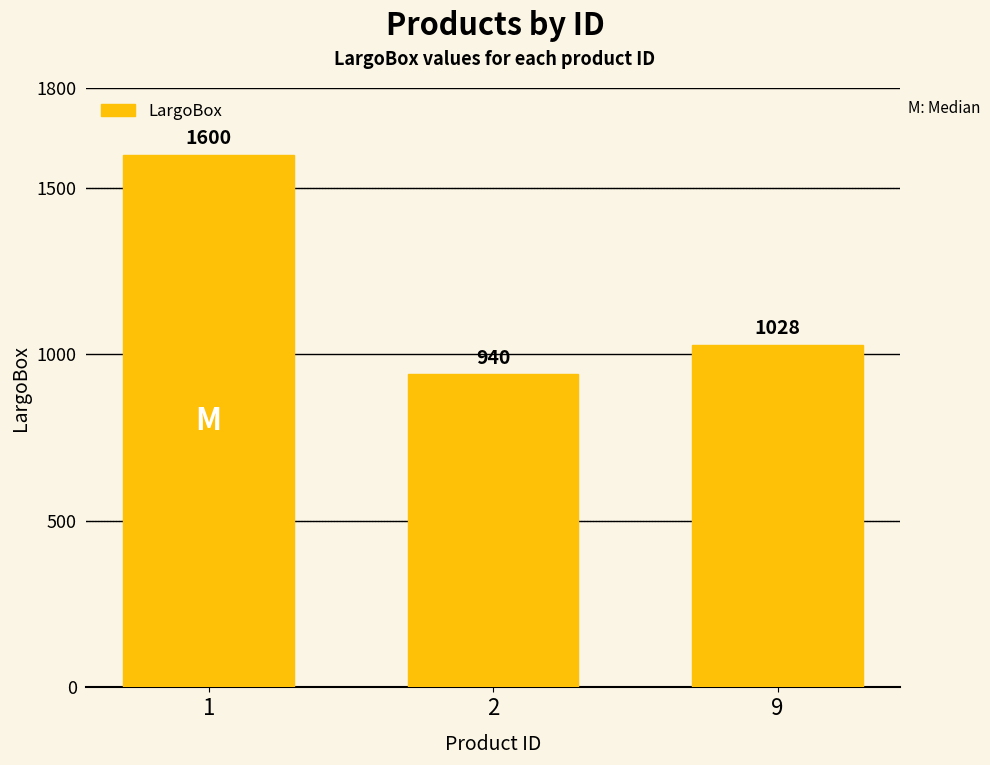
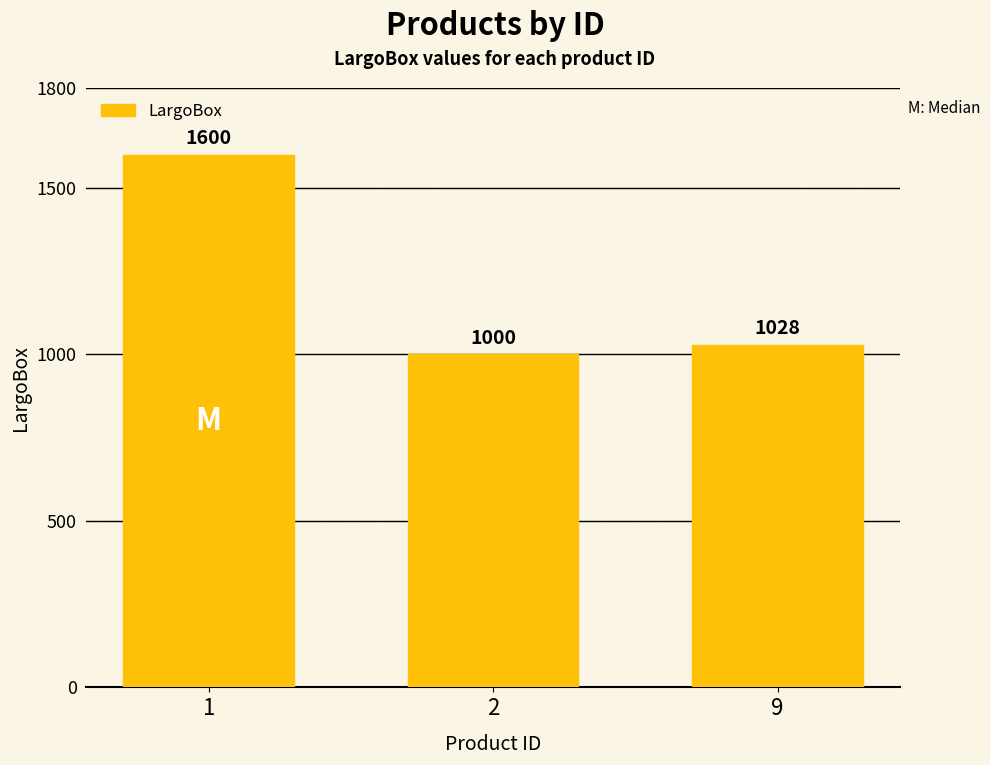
  {
    "1": 1600,
-   "2": 940,
+   "2": 1000,
    "9": 1028
  }
